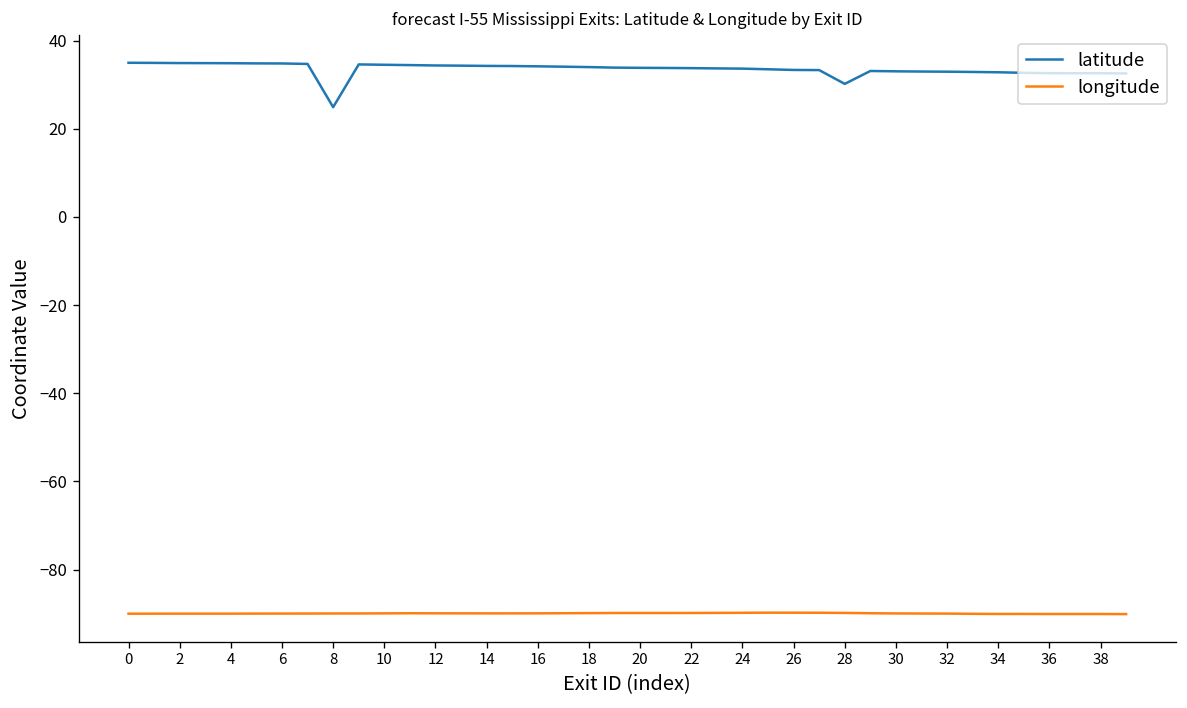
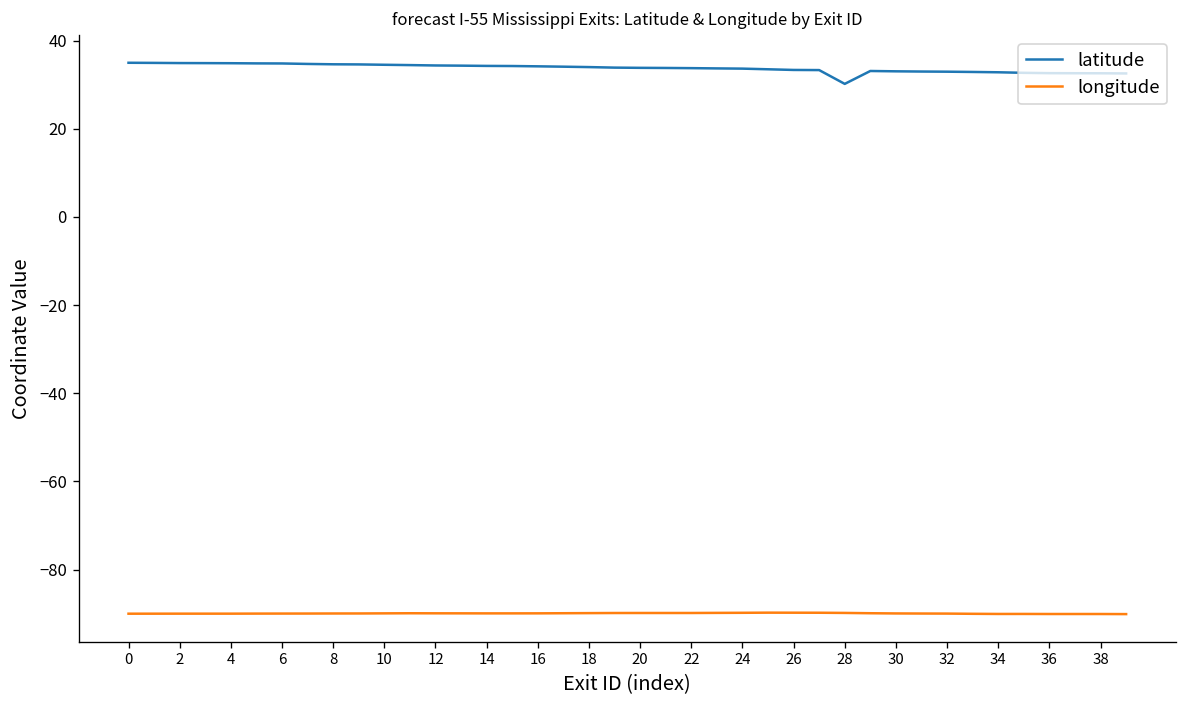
  {
    "latitude": {
      "0": 35,
      "2": 35,
      "4": 35,
      "6": 35,
-     "8": 25,
+     "8": 35,
      "10": 35,
      "12": 34,
      "14": 34,
      "16": 34,
      "18": 34,
      "20": 34,
      "22": 34,
      "24": 34,
      "26": 33,
      "28": 30,
      "30": 33,
      "32": 33,
      "34": 33
    },
    "longitude": {
      "0": -90,
      "2": -90,
      "4": -90,
      "6": -90,
      "8": -90,
      "10": -90,
      "12": -90,
      "14": -90,
      "16": -90,
      "18": -90,
      "20": -90,
      "22": -90,
      "24": -90,
      "26": -90,
      "28": -90,
      "30": -90,
      "32": -90,
      "34": -90,
      "36": -90,
      "38": -90
    }
  }
